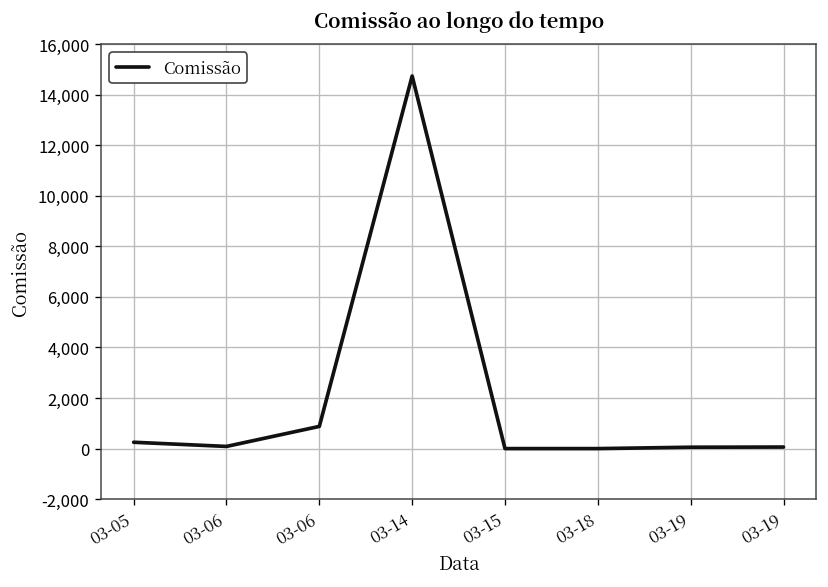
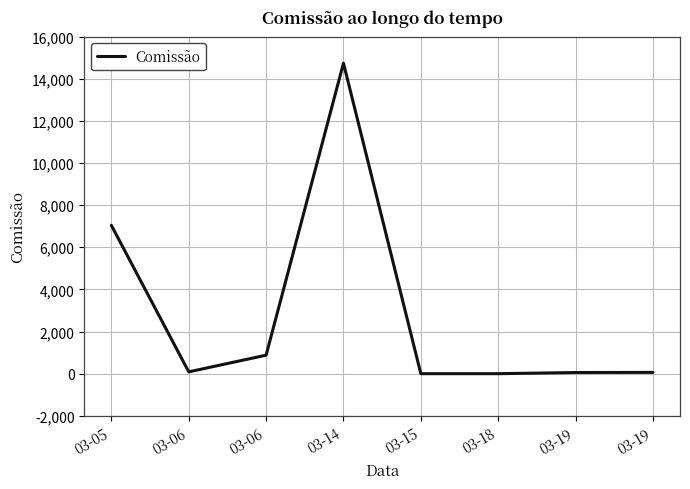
  {
-   "03-05": "300",
+   "03-05": "7,000",
    "03-14": "14,700",
    "03-15": "0",
    "03-18": "0"
  }
